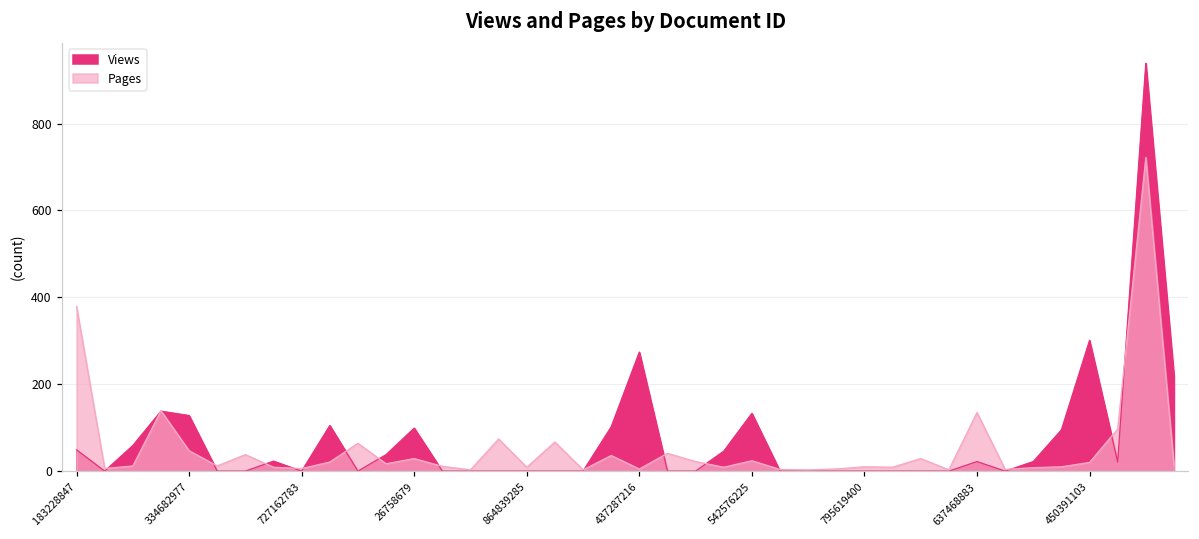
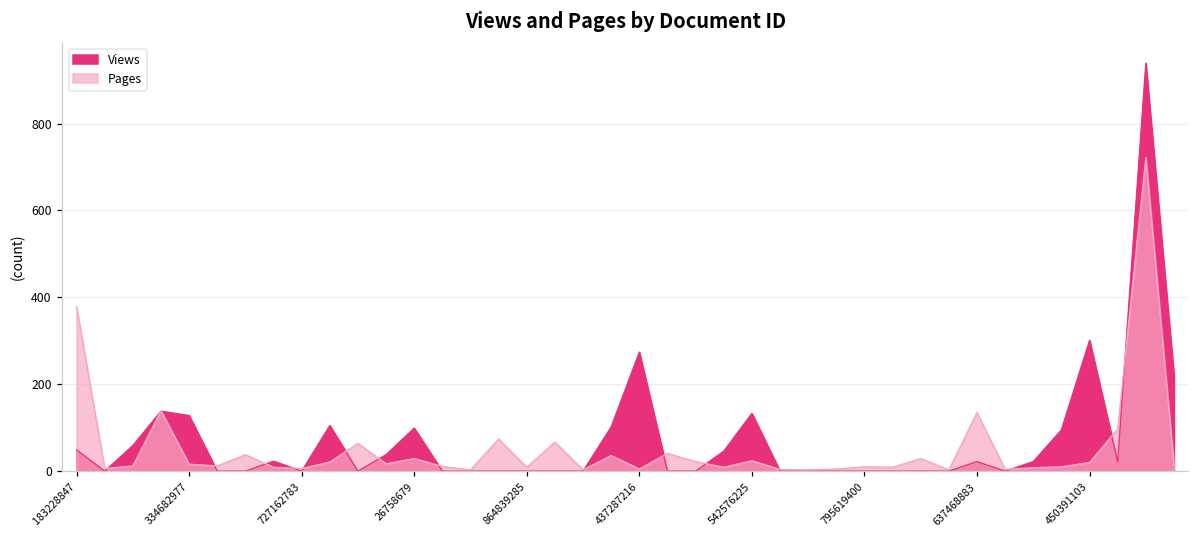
  {
    "Views": {
      "183228847": 50,
      "334682977": 130,
      "26758679": 100,
      "864839285": 0,
      "437287216": 270,
      "542576225": 130,
      "795619400": 0,
      "637468883": 20,
      "450391103": 300
    },
    "Pages": {
      "183228847": 380,
-     "334682977": 50,
+     "334682977": 20,
      "26758679": 30,
      "864839285": 10,
      "437287216": 10,
      "542576225": 20,
      "795619400": 10,
      "637468883": 140,
      "450391103": 20
    }
  }
